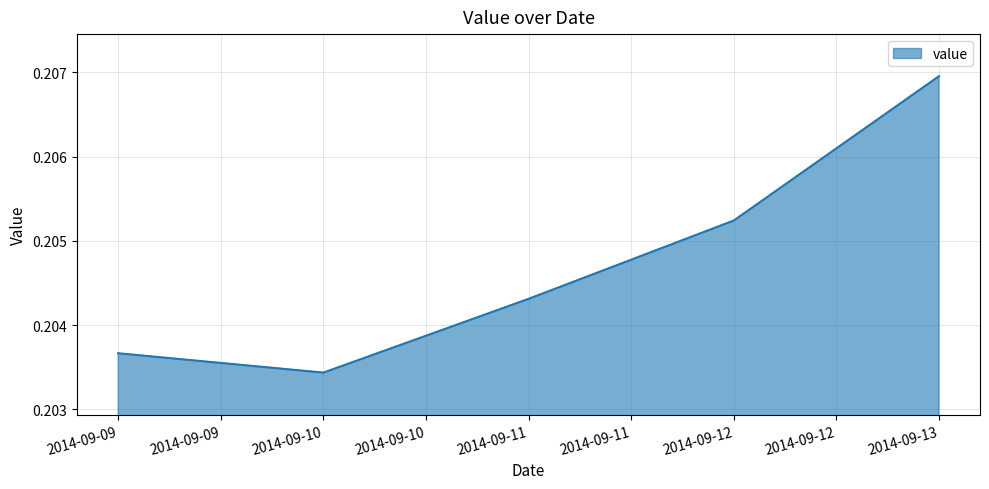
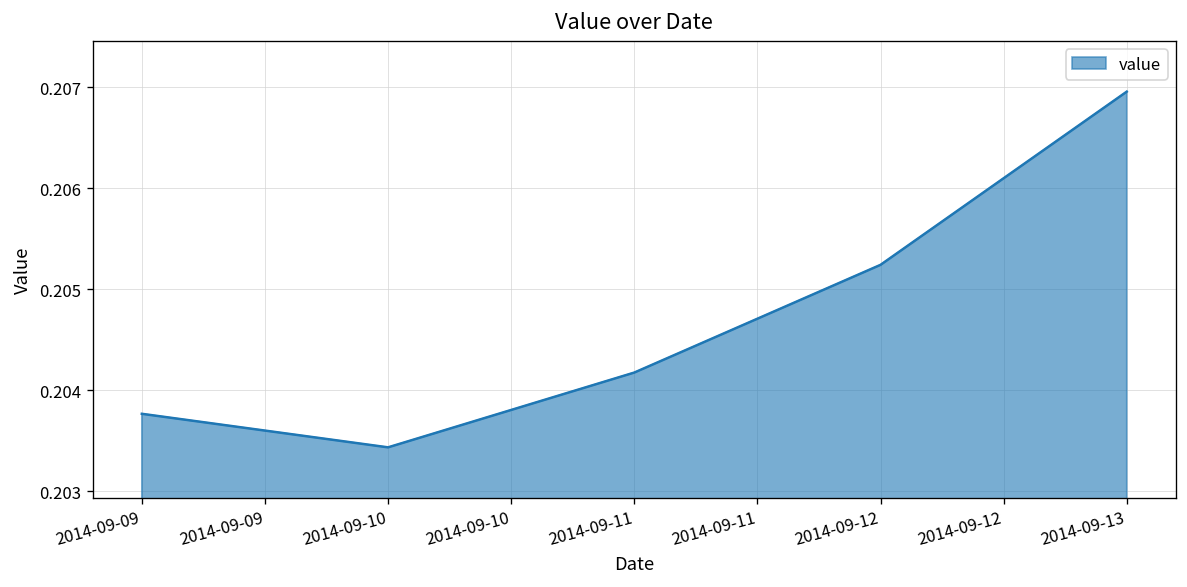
  {
-   "2014-09-09": 0.2037,
+   "2014-09-09": 0.2038,
    "2014-09-10": 0.2034,
-   "2014-09-11": 0.2043,
+   "2014-09-11": 0.2042,
    "2014-09-12": 0.2052,
    "2014-09-13": 0.2070
  }
